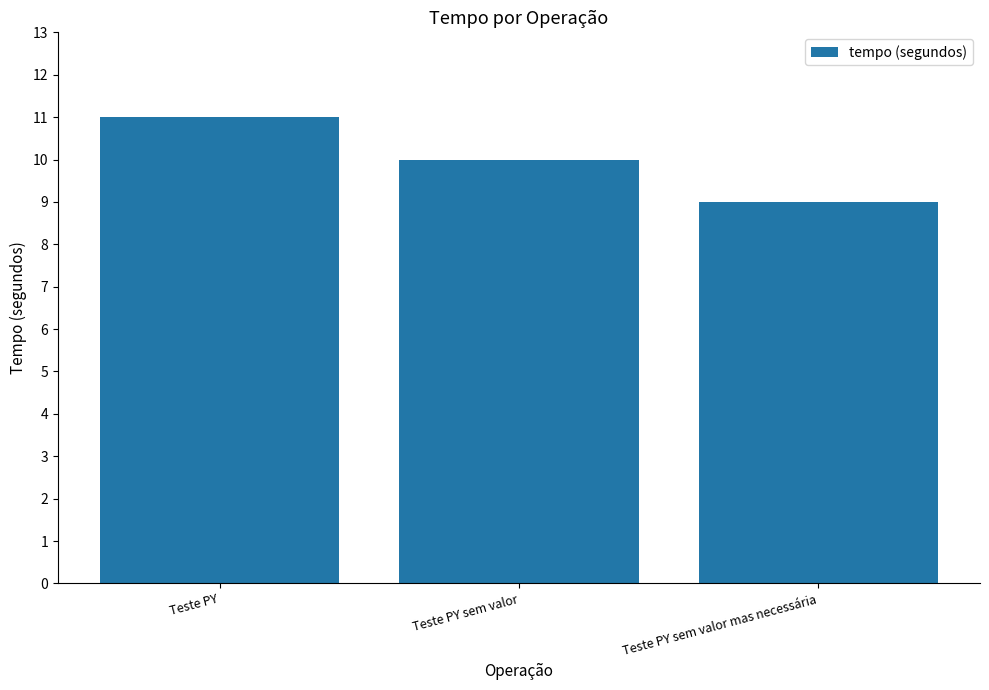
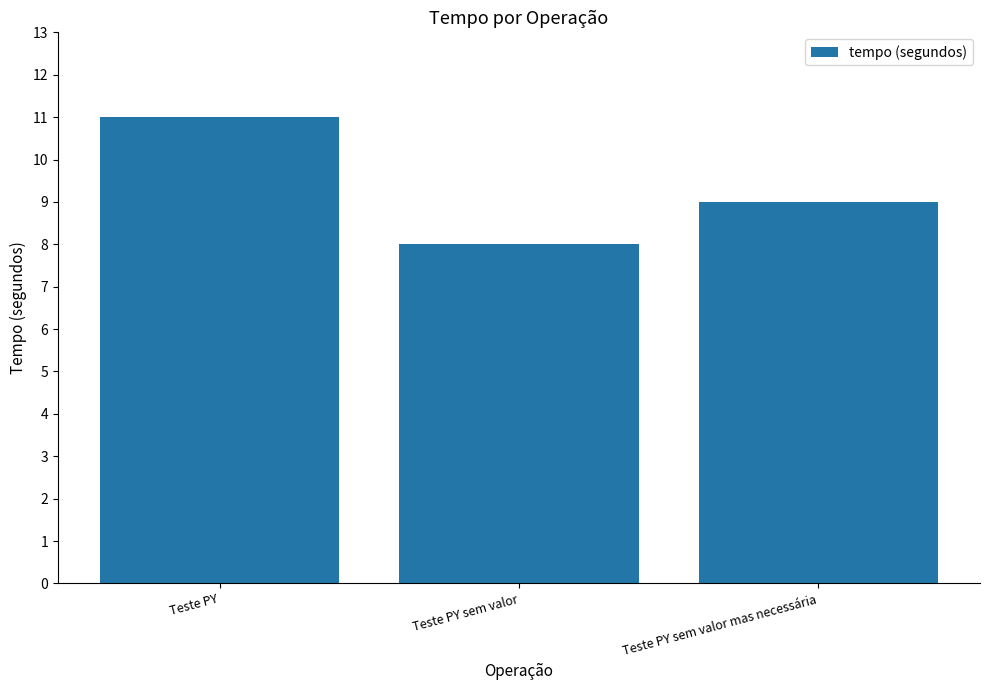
  {
    "Teste PY": 11,
-   "Teste PY sem valor": 10,
+   "Teste PY sem valor": 8,
    "Teste PY sem valor mas necessária": 9
  }
